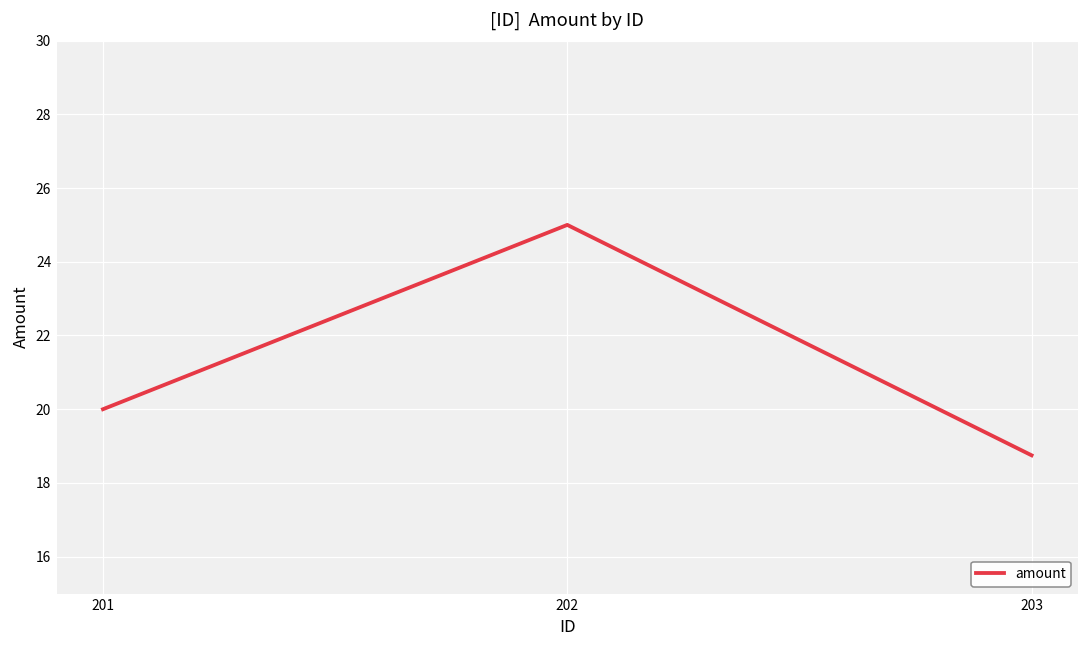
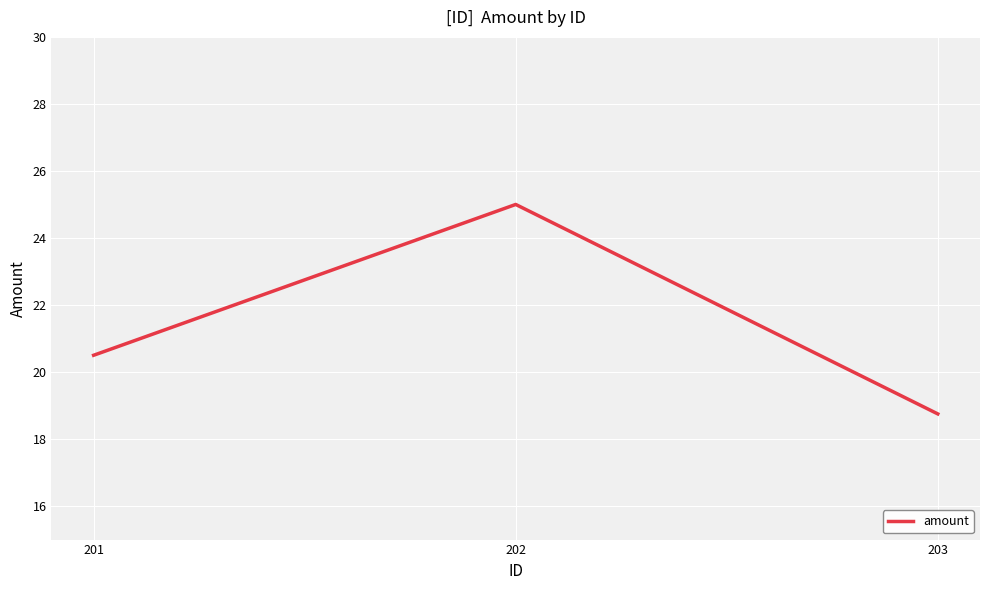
  {
-   "201": 20.0,
+   "201": 20.5,
    "202": 25.0,
    "203": 18.8
  }
